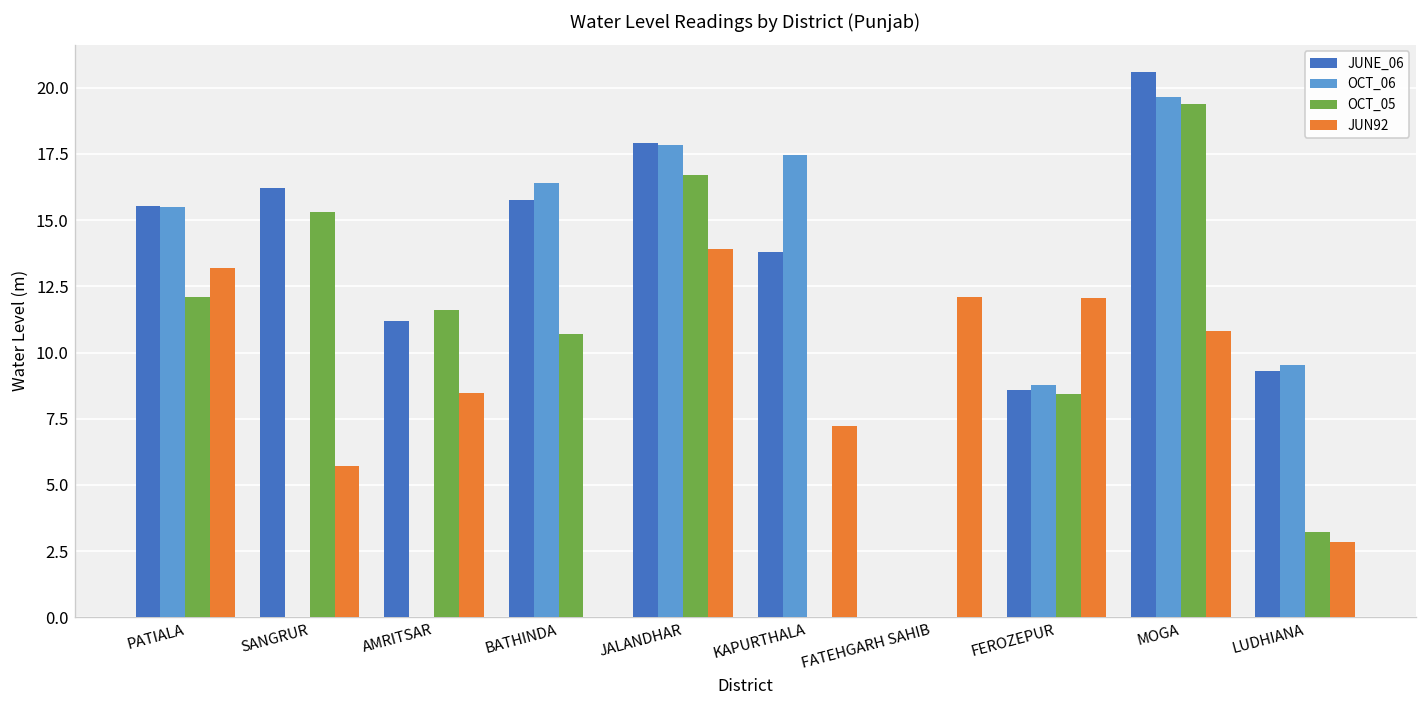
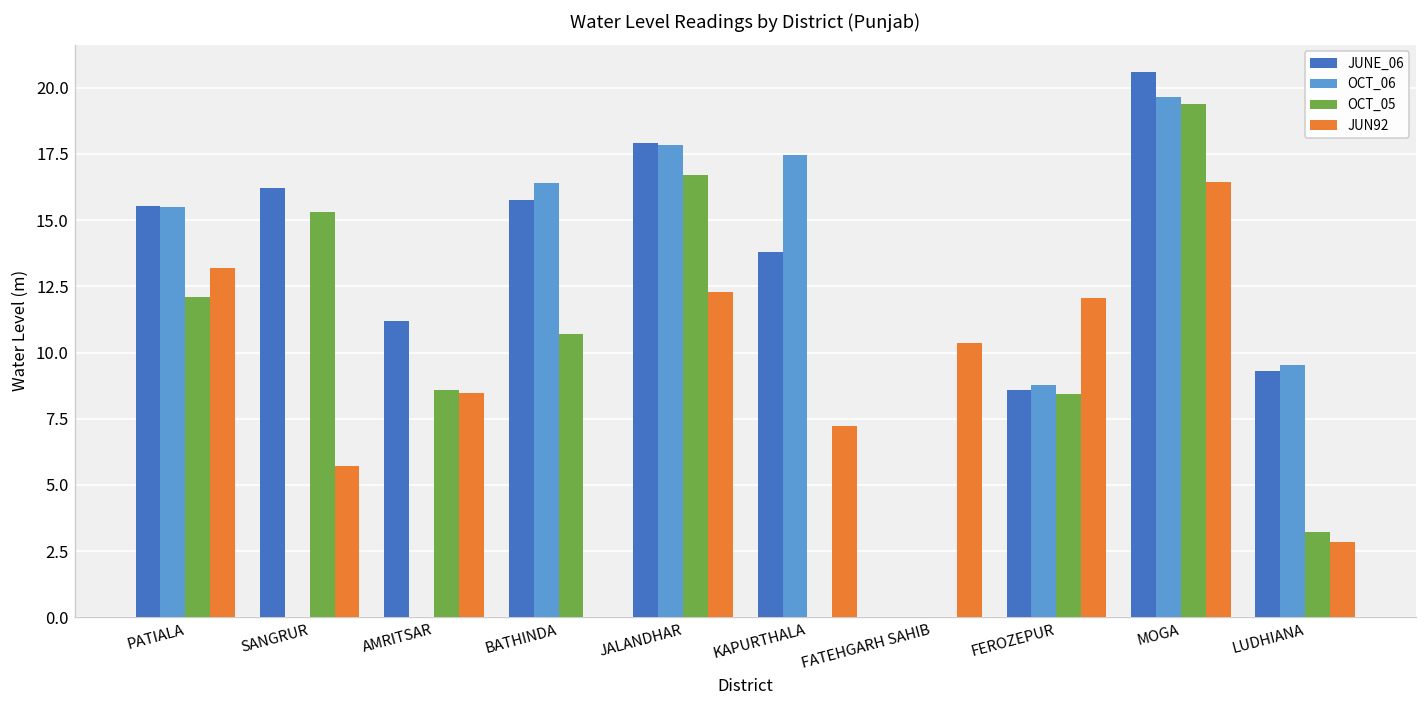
  {
    "OCT_05": {
      "PATIALA": 12.1,
      "SANGRUR": 15.3,
-     "AMRITSAR": 11.6,
+     "AMRITSAR": 8.6,
      "BATHINDA": 10.7,
      "JALANDHAR": 16.7,
      "KAPURTHALA": 0.0,
      "FATEHGARH SAHIB": 0.0,
      "FEROZEPUR": 8.5,
      "MOGA": 19.4,
      "LUDHIANA": 3.2
    },
    "JUN92": {
      "PATIALA": 13.2,
      "SANGRUR": 5.7,
      "AMRITSAR": 8.5,
      "BATHINDA": 0.0,
-     "JALANDHAR": 13.9,
+     "JALANDHAR": 12.3,
      "KAPURTHALA": 7.2,
-     "FATEHGARH SAHIB": 12.1,
+     "FATEHGARH SAHIB": 10.4,
      "FEROZEPUR": 12.1,
-     "MOGA": 10.8,
+     "MOGA": 16.4,
      "LUDHIANA": 2.9
    }
  }
